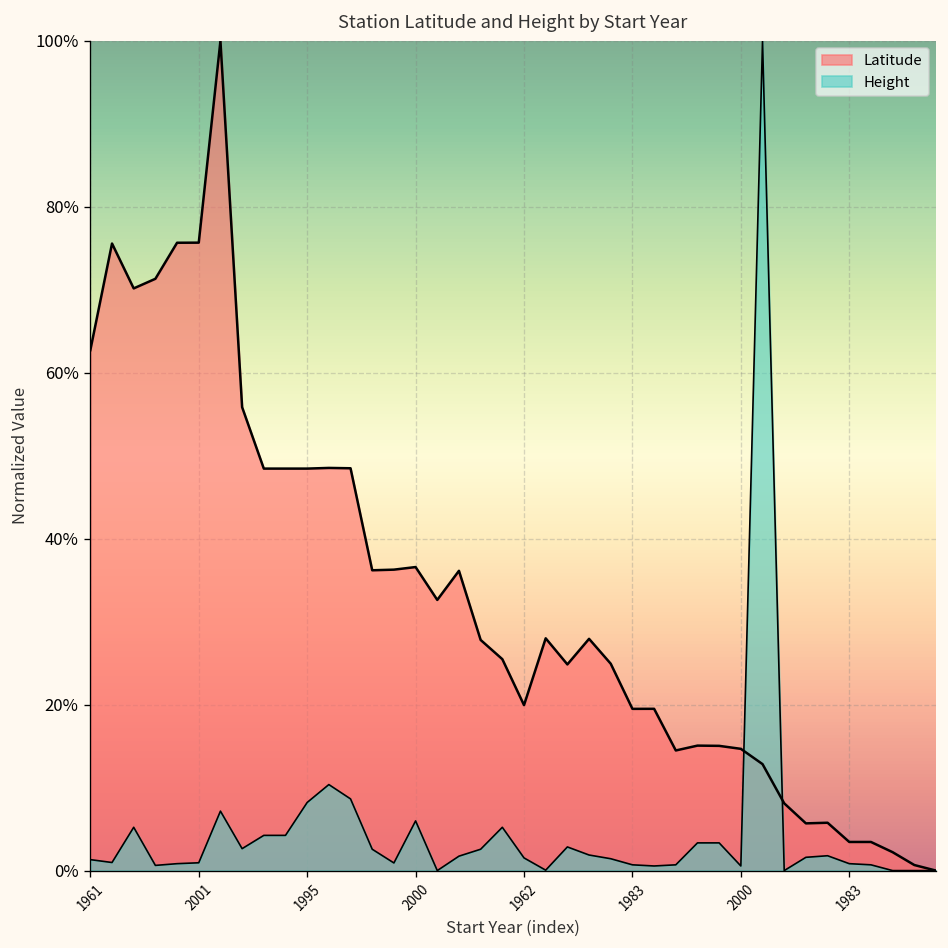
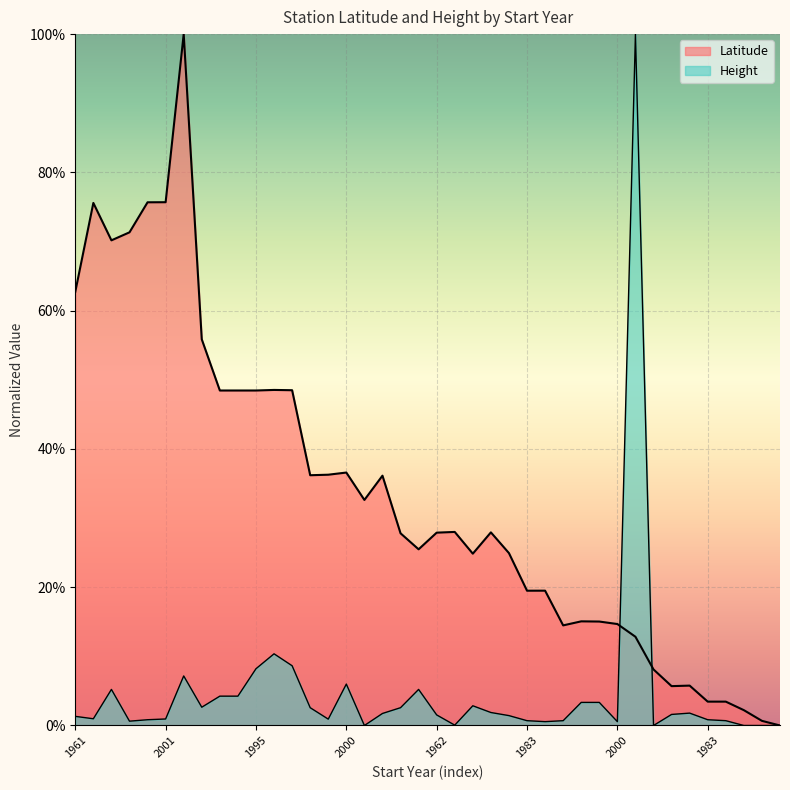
  {
    "Latitude": {
      "1961": "63%",
      "2001": "76%",
      "1995": "48%",
-     "1962": "20%"
+     "1962": "28%"
    },
    "Height": {
      "1961": "1%",
      "2001": "1%",
      "1995": "8%",
      "1962": "2%"
    }
  }
